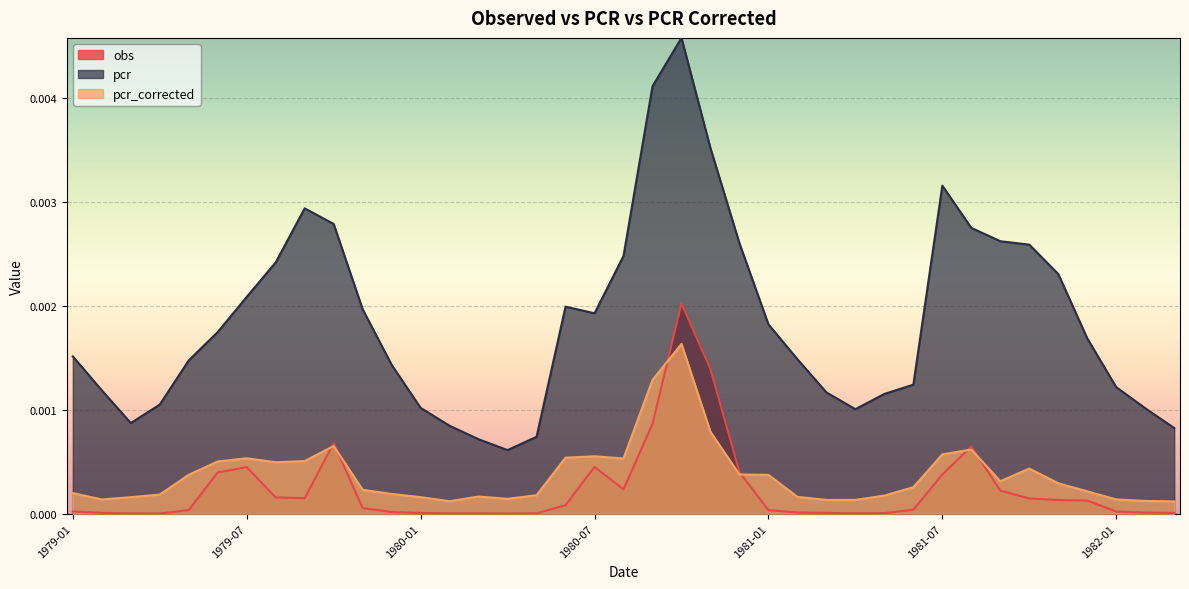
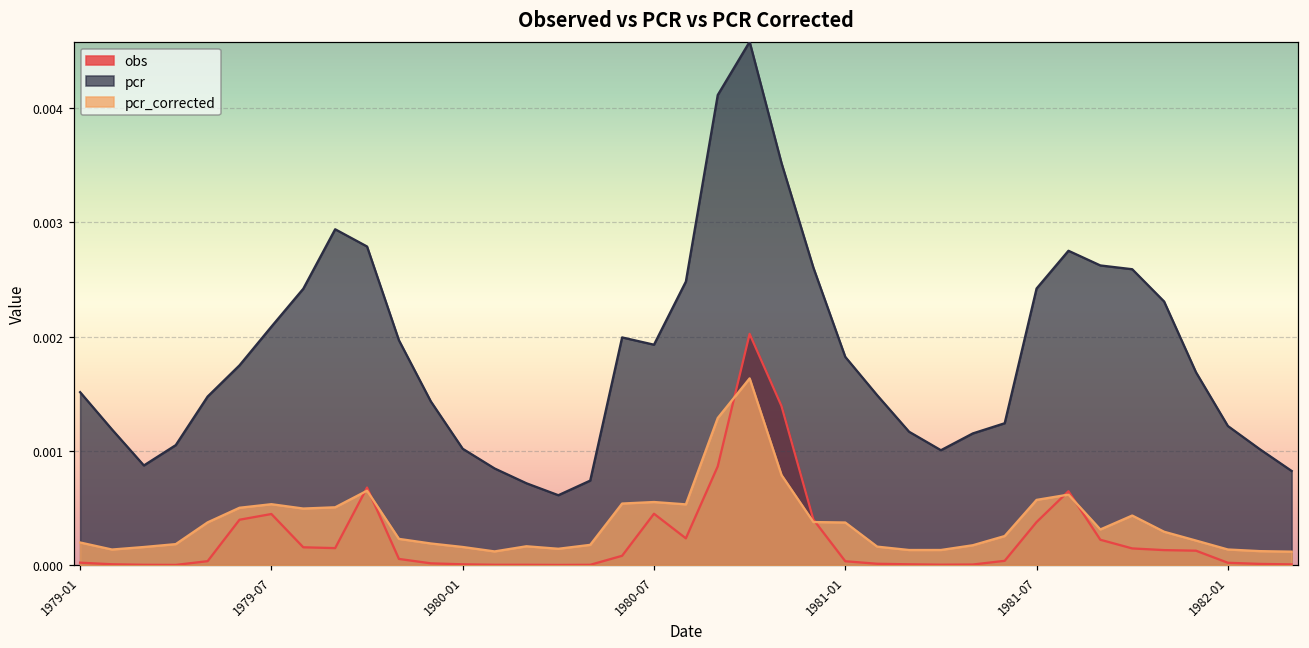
  {
    "obs": {
      "1979-01": 0.00002,
      "1979-07": 0.00045,
      "1980-01": 0.00001,
      "1980-07": 0.00045,
      "1981-01": 0.00003,
      "1981-07": 0.00038,
      "1982-01": 0.00002
    },
    "pcr": {
      "1979-01": 0.00151,
      "1979-07": 0.00209,
      "1980-01": 0.00102,
      "1980-07": 0.00193,
      "1981-01": 0.00182,
-     "1981-07": 0.00316,
+     "1981-07": 0.00242,
      "1982-01": 0.00122
    },
    "pcr_corrected": {
      "1979-01": 0.00020,
      "1979-07": 0.00053,
      "1980-01": 0.00016,
      "1980-07": 0.00055,
      "1981-01": 0.00037,
      "1981-07": 0.00057,
      "1982-01": 0.00014
    }
  }
